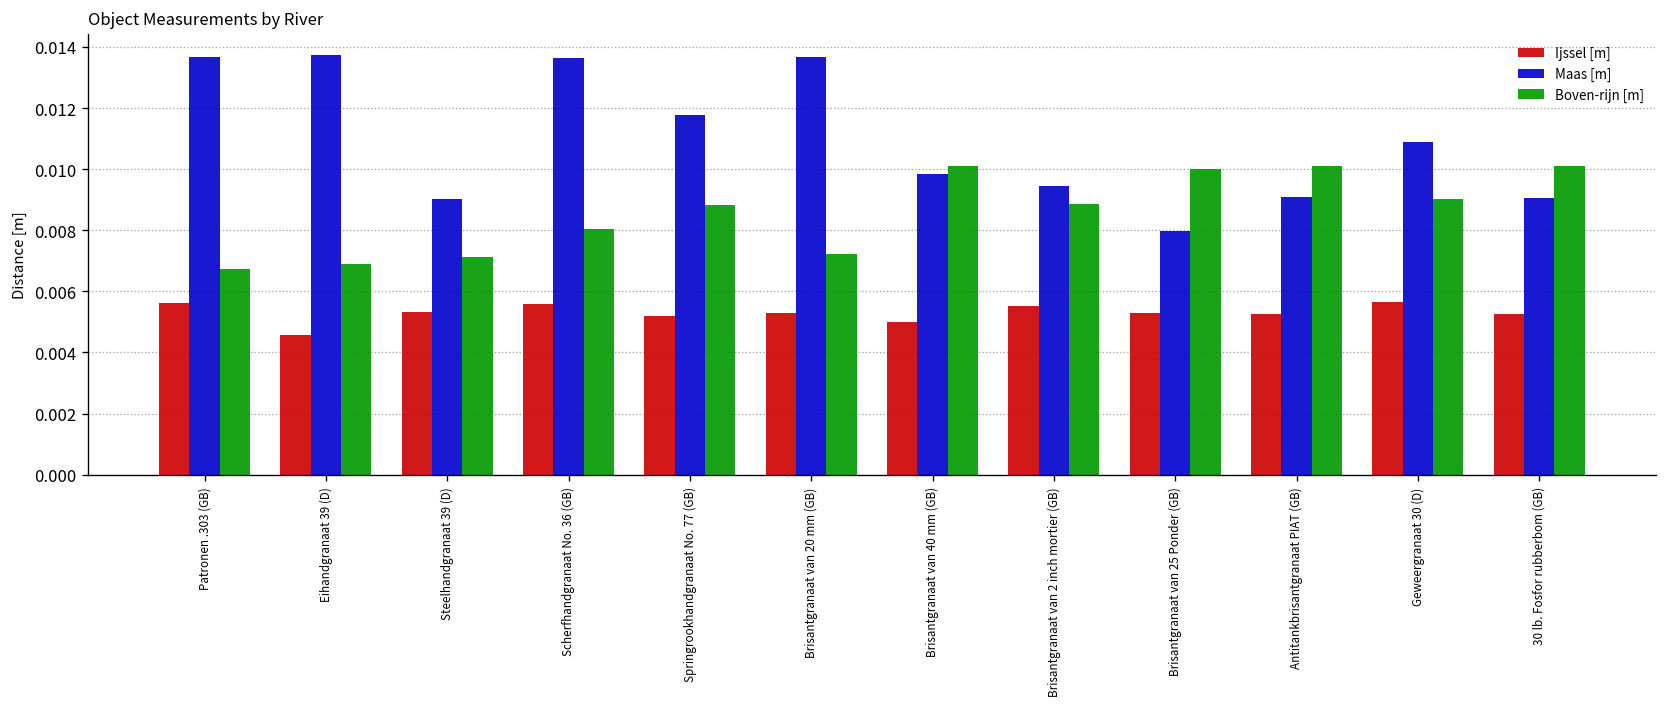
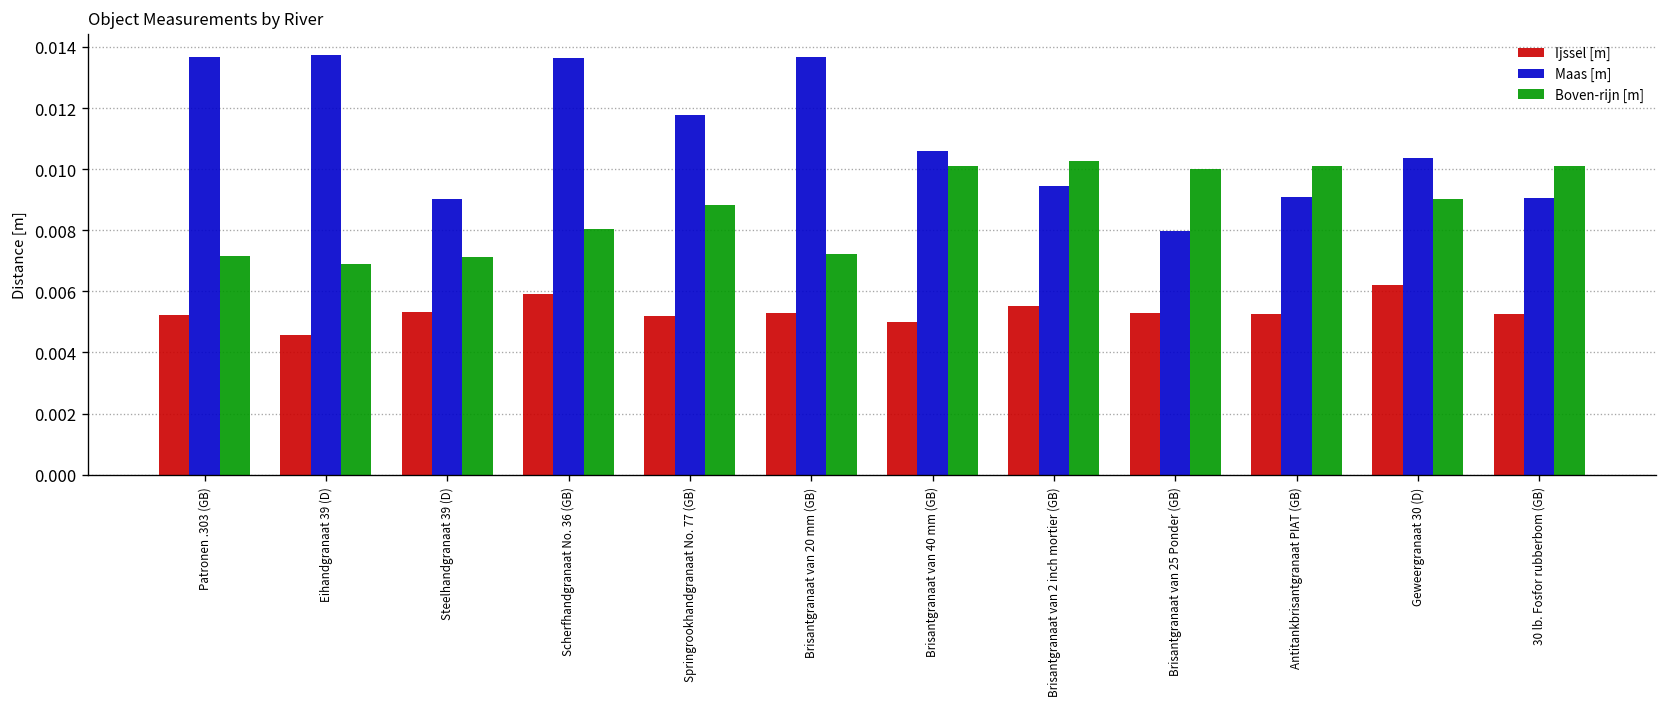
  {
    "Ijssel [m]": {
-     "Patronen .303 (GB)": 0.0056,
+     "Patronen .303 (GB)": 0.0052,
      "Eihandgranaat 39 (D)": 0.0046,
      "Steelhandgranaat 39 (D)": 0.0053,
-     "Scherfhandgranaat No. 36 (GB)": 0.0056,
+     "Scherfhandgranaat No. 36 (GB)": 0.0059,
      "Springrookhandgranaat No. 77 (GB)": 0.0052,
      "Brisantgranaat van 20 mm (GB)": 0.0053,
      "Brisantgranaat van 40 mm (GB)": 0.0050,
      "Brisantgranaat van 2 inch mortier (GB)": 0.0055,
      "Brisantgranaat van 25 Ponder (GB)": 0.0053,
      "Antitankbrisantgranaat PIAT (GB)": 0.0052,
-     "Geweergranaat 30 (D)": 0.0056,
+     "Geweergranaat 30 (D)": 0.0062,
      "30 lb. Fosfor rubberbom (GB)": 0.0053
    },
    "Maas [m]": {
      "Patronen .303 (GB)": 0.0137,
      "Eihandgranaat 39 (D)": 0.0137,
      "Steelhandgranaat 39 (D)": 0.0090,
      "Scherfhandgranaat No. 36 (GB)": 0.0136,
      "Springrookhandgranaat No. 77 (GB)": 0.0118,
      "Brisantgranaat van 20 mm (GB)": 0.0137,
-     "Brisantgranaat van 40 mm (GB)": 0.0098,
+     "Brisantgranaat van 40 mm (GB)": 0.0106,
      "Brisantgranaat van 2 inch mortier (GB)": 0.0094,
      "Brisantgranaat van 25 Ponder (GB)": 0.0080,
      "Antitankbrisantgranaat PIAT (GB)": 0.0091,
-     "Geweergranaat 30 (D)": 0.0109,
+     "Geweergranaat 30 (D)": 0.0104,
      "30 lb. Fosfor rubberbom (GB)": 0.0090
    },
    "Boven-rijn [m]": {
-     "Patronen .303 (GB)": 0.0067,
+     "Patronen .303 (GB)": 0.0072,
      "Eihandgranaat 39 (D)": 0.0069,
      "Steelhandgranaat 39 (D)": 0.0071,
      "Scherfhandgranaat No. 36 (GB)": 0.0081,
      "Springrookhandgranaat No. 77 (GB)": 0.0088,
      "Brisantgranaat van 20 mm (GB)": 0.0072,
      "Brisantgranaat van 40 mm (GB)": 0.0101,
-     "Brisantgranaat van 2 inch mortier (GB)": 0.0089,
+     "Brisantgranaat van 2 inch mortier (GB)": 0.0103,
      "Brisantgranaat van 25 Ponder (GB)": 0.0100,
      "Antitankbrisantgranaat PIAT (GB)": 0.0101,
      "Geweergranaat 30 (D)": 0.0090,
      "30 lb. Fosfor rubberbom (GB)": 0.0101
    }
  }
